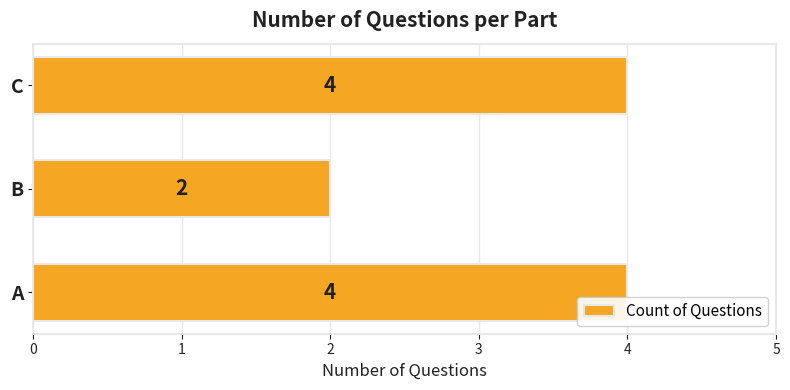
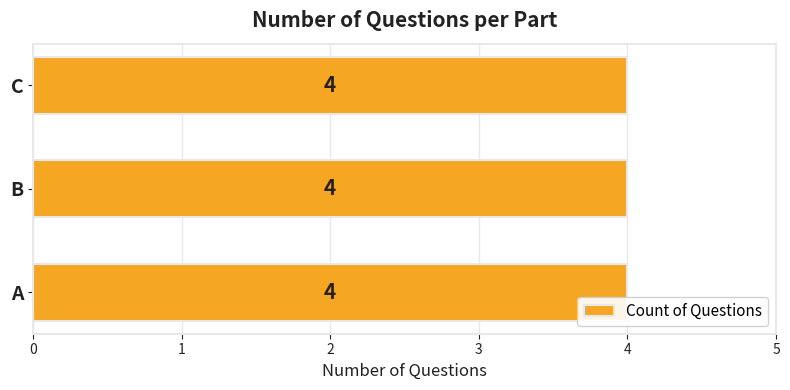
  {
    "C": 4,
-   "B": 2,
+   "B": 4,
    "A": 4
  }
